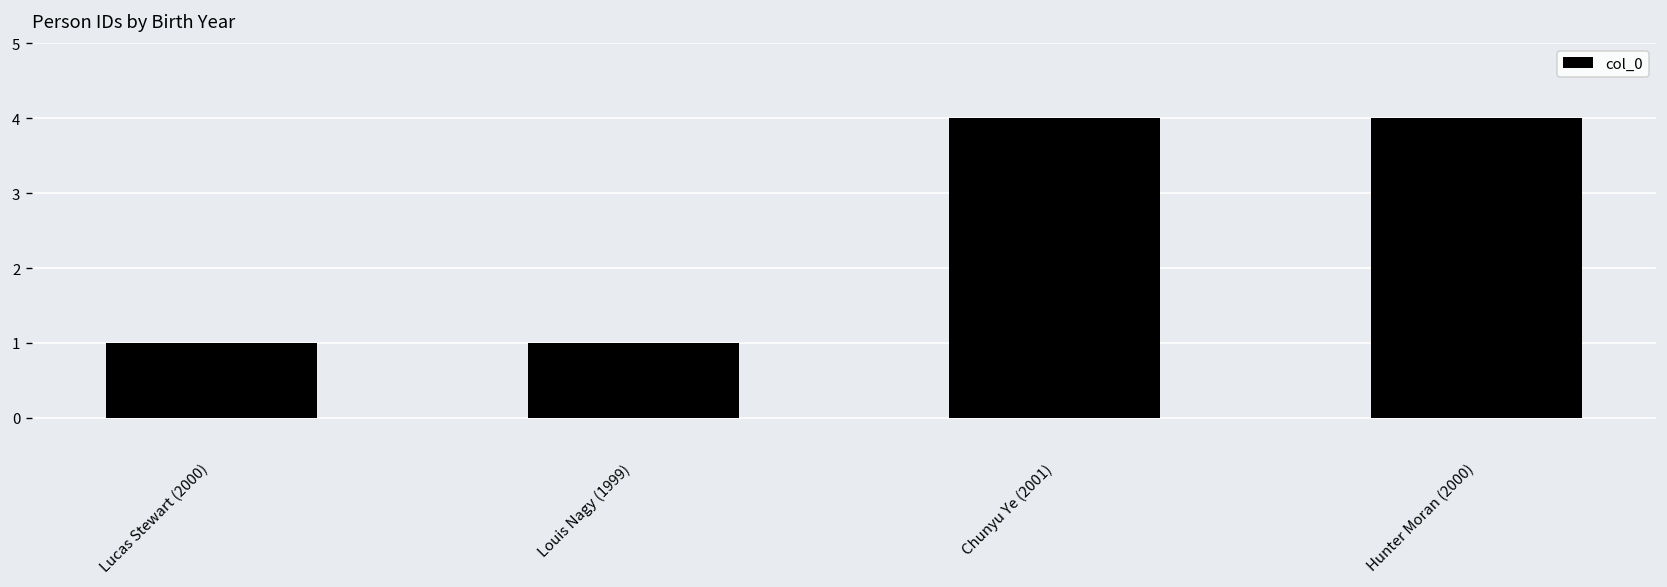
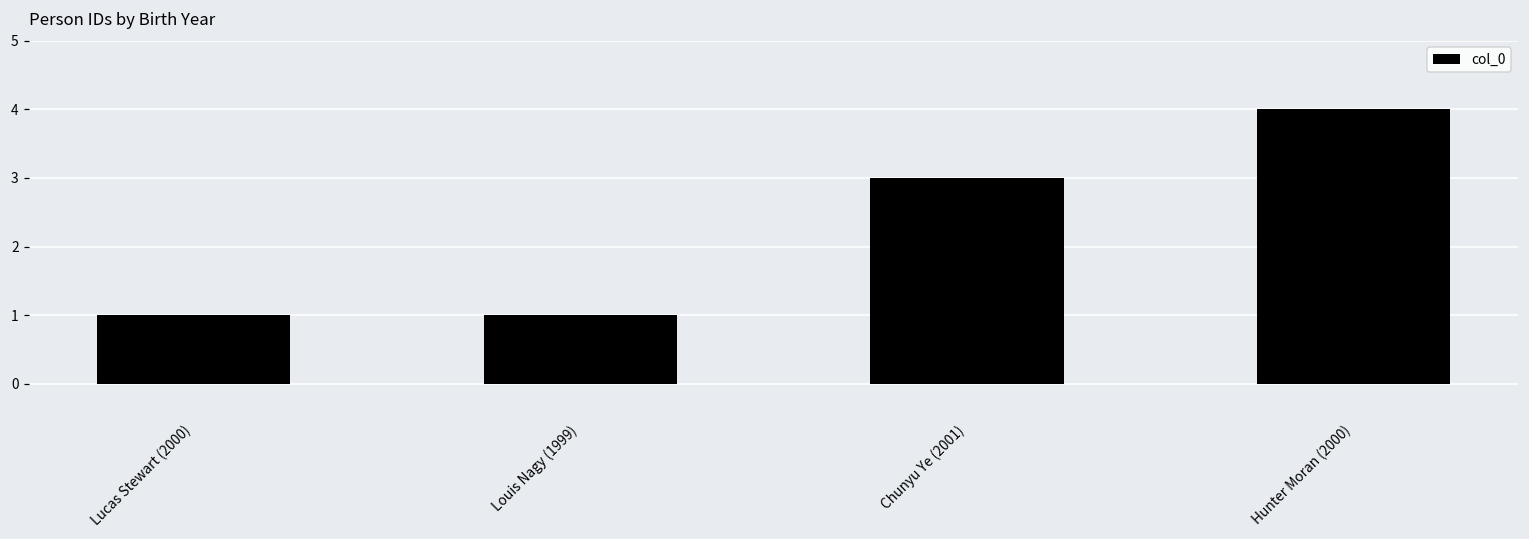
  {
    "Lucas Stewart (2000)": 1,
    "Louis Nagy (1999)": 1,
-   "Chunyu Ye (2001)": 4,
+   "Chunyu Ye (2001)": 3,
    "Hunter Moran (2000)": 4
  }
